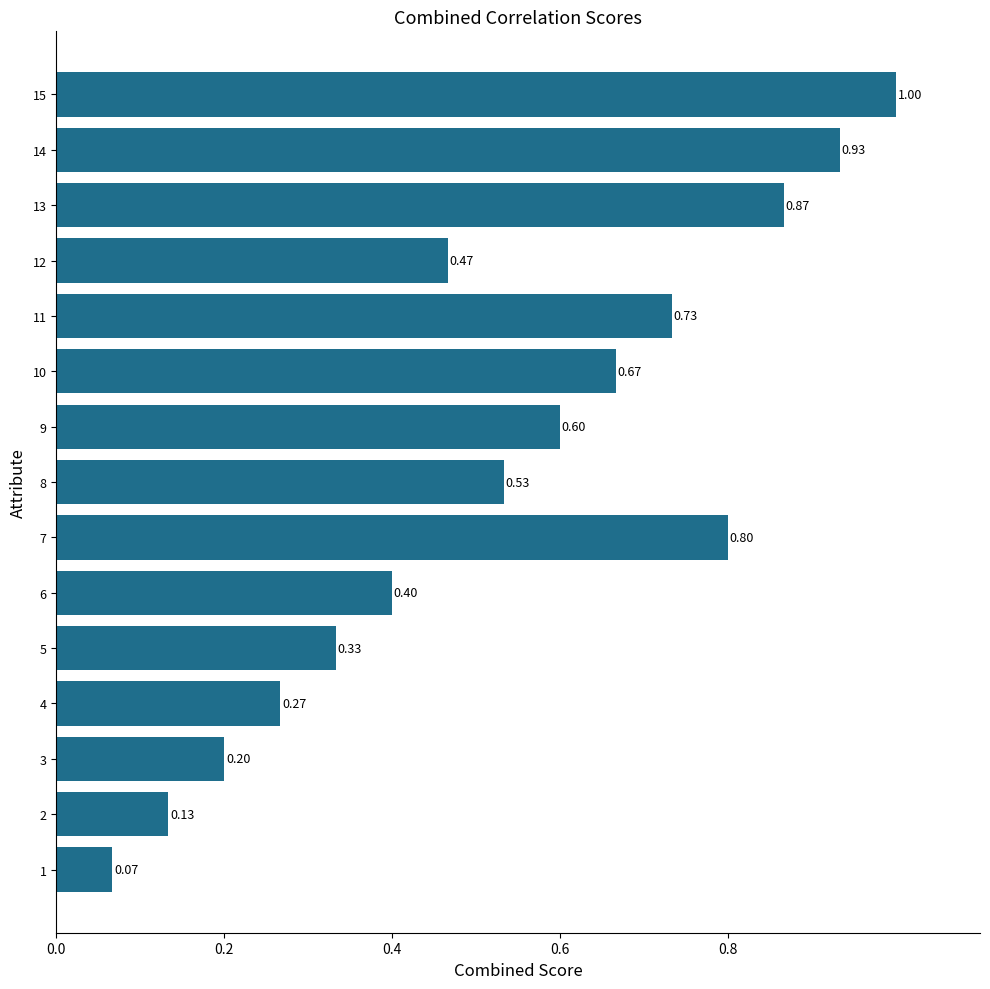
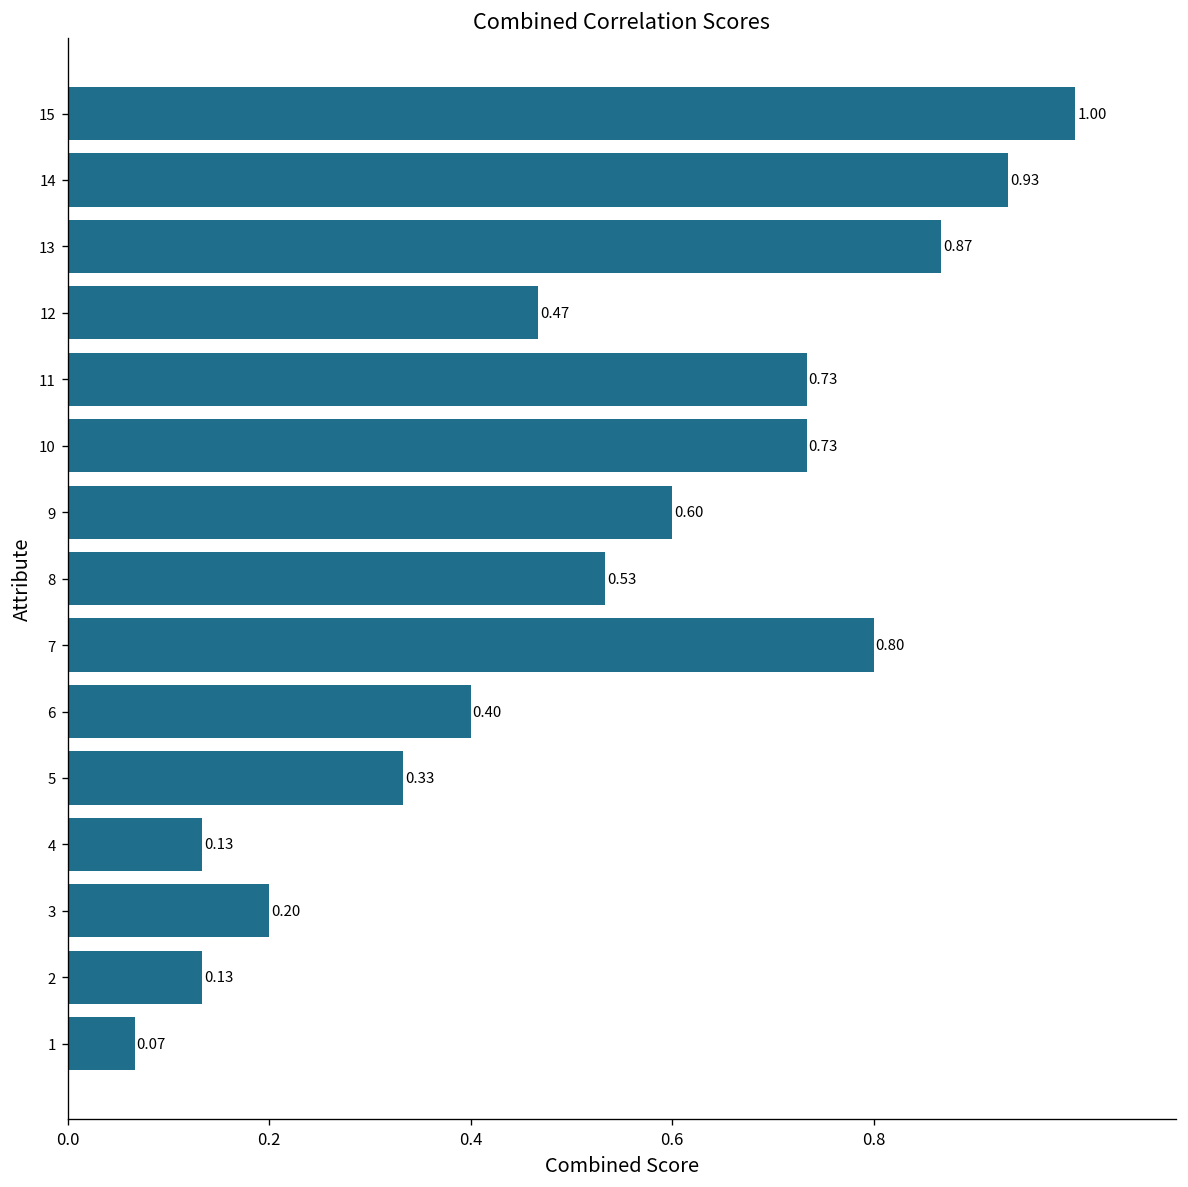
  {
    "15": 1.00,
    "14": 0.93,
    "13": 0.87,
    "12": 0.47,
    "11": 0.73,
-   "10": 0.67,
+   "10": 0.73,
    "9": 0.60,
    "8": 0.53,
    "7": 0.80,
    "6": 0.40,
    "5": 0.33,
-   "4": 0.27,
+   "4": 0.13,
    "3": 0.20,
    "2": 0.13,
    "1": 0.07
  }
